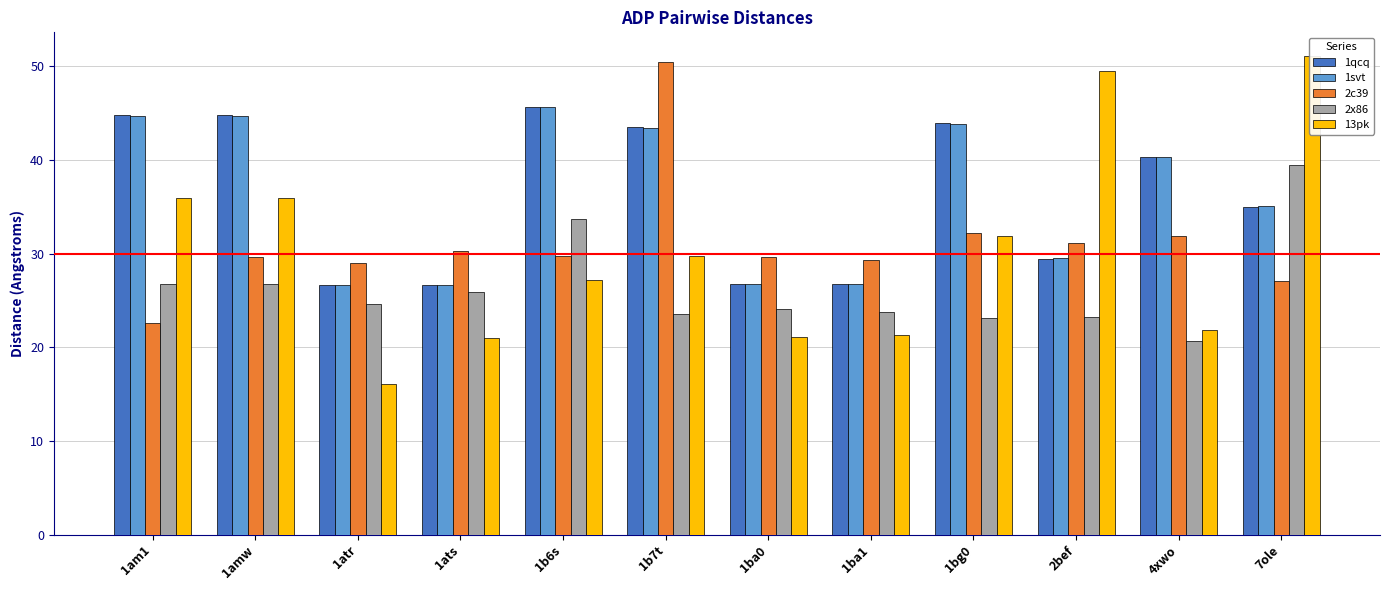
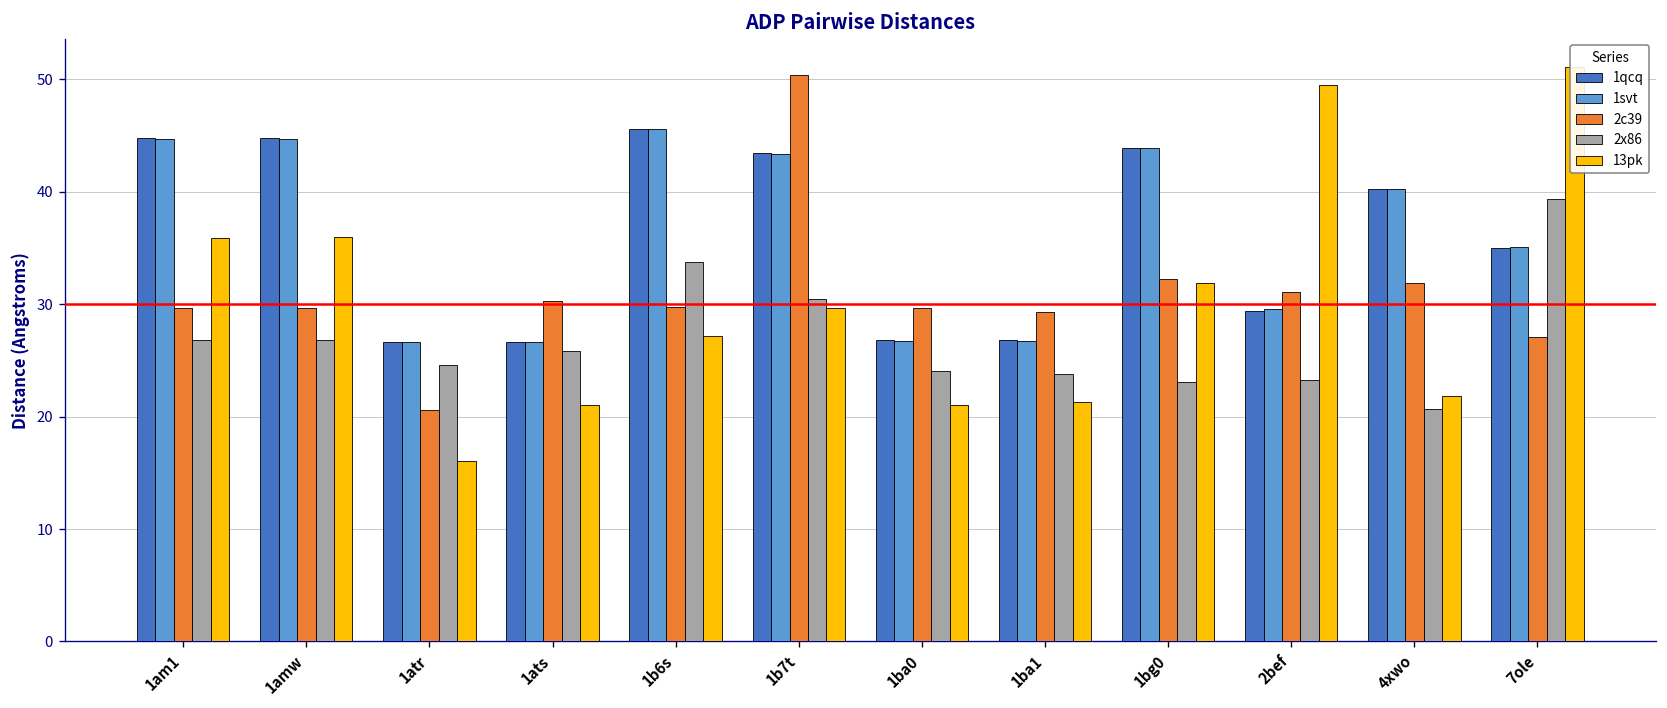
  {
    "2c39": {
-     "1am1": 23,
+     "1am1": 30,
      "1amw": 30,
-     "1atr": 29,
+     "1atr": 21,
      "1ats": 30,
      "1b6s": 30,
      "1b7t": 50,
      "1ba0": 30,
      "1ba1": 29,
      "1bg0": 32,
      "2bef": 31,
      "4xwo": 32,
      "7ole": 27
    },
    "2x86": {
      "1am1": 27,
      "1amw": 27,
      "1atr": 25,
      "1ats": 26,
      "1b6s": 34,
-     "1b7t": 24,
+     "1b7t": 30,
      "1ba0": 24,
      "1ba1": 24,
      "1bg0": 23,
      "2bef": 23,
      "4xwo": 21,
      "7ole": 39
    },
    "13pk": {
      "1am1": 36,
      "1amw": 36,
      "1atr": 16,
      "1ats": 21,
      "1b6s": 27,
      "1b7t": 30,
      "1ba0": 21,
      "1ba1": 21,
      "1bg0": 32,
      "2bef": 49,
      "4xwo": 22
    }
  }
